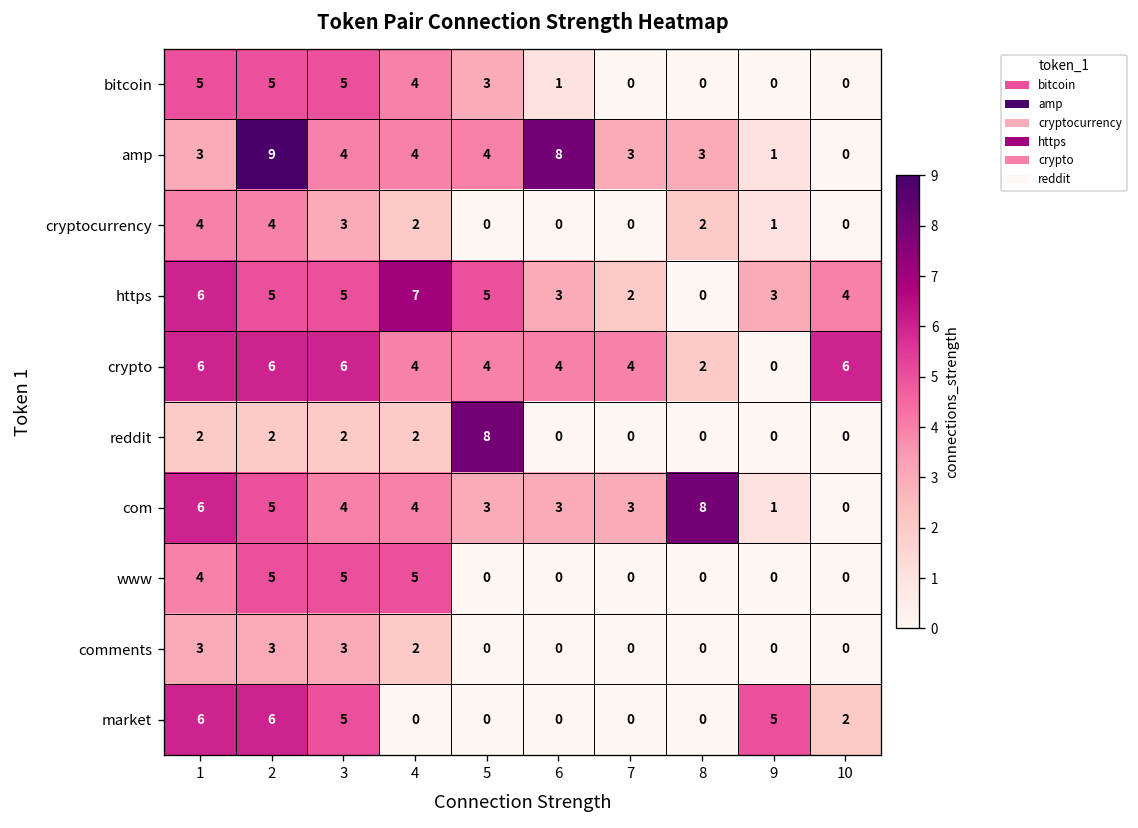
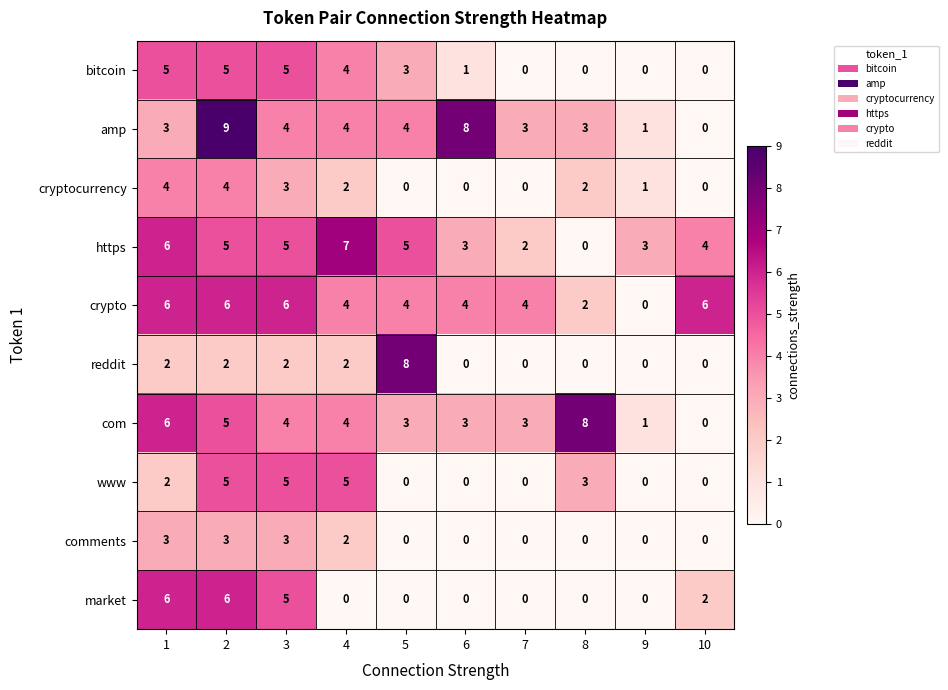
  {
    "bitcoin": {
      "1": 5,
      "2": 5,
      "3": 5,
      "4": 4,
      "5": 3,
      "6": 1,
      "7": 0,
      "8": 0,
      "9": 0,
      "10": 0
    },
    "amp": {
      "1": 3,
      "2": 9,
      "3": 4,
      "4": 4,
      "5": 4,
      "6": 8,
      "7": 3,
      "8": 3,
      "9": 1,
      "10": 0
    },
    "cryptocurrency": {
      "1": 4,
      "2": 4,
      "3": 3,
      "4": 2,
      "5": 0,
      "6": 0,
      "7": 0,
      "8": 2,
      "9": 1,
      "10": 0
    },
    "https": {
      "1": 6,
      "2": 5,
      "3": 5,
      "4": 7,
      "5": 5,
      "6": 3,
      "7": 2,
      "8": 0,
      "9": 3,
      "10": 4
    },
    "crypto": {
      "1": 6,
      "2": 6,
      "3": 6,
      "4": 4,
      "5": 4,
      "6": 4,
      "7": 4,
      "8": 2,
      "9": 0,
      "10": 6
    },
    "reddit": {
      "1": 2,
      "2": 2,
      "3": 2,
      "4": 2,
      "5": 8,
      "6": 0,
      "7": 0,
      "8": 0,
      "9": 0,
      "10": 0
    },
    "com": {
      "1": 6,
      "2": 5,
      "3": 4,
      "4": 4,
      "5": 3,
      "6": 3,
      "7": 3,
      "8": 8,
      "9": 1,
      "10": 0
    },
    "www": {
-     "1": 4,
+     "1": 2,
      "2": 5,
      "3": 5,
      "4": 5,
      "5": 0,
      "6": 0,
      "7": 0,
-     "8": 0,
+     "8": 3,
      "9": 0,
      "10": 0
    },
    "comments": {
      "1": 3,
      "2": 3,
      "3": 3,
      "4": 2,
      "5": 0,
      "6": 0,
      "7": 0,
      "8": 0,
      "9": 0,
      "10": 0
    },
    "market": {
      "1": 6,
      "2": 6,
      "3": 5,
      "4": 0,
      "5": 0,
      "6": 0,
      "7": 0,
      "8": 0,
-     "9": 5,
+     "9": 0,
      "10": 2
    }
  }
